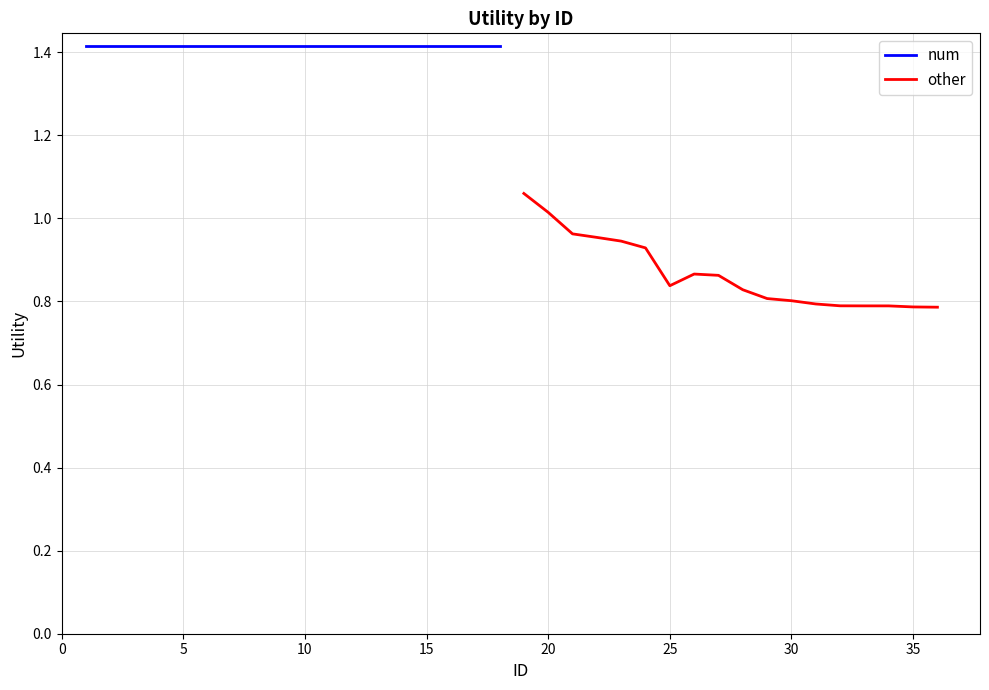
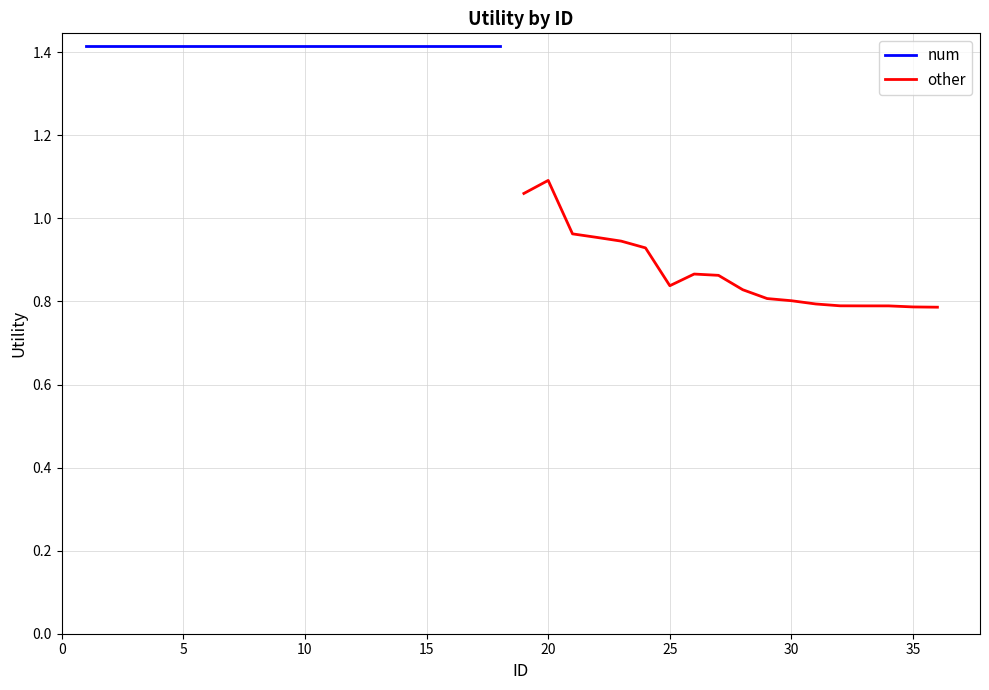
  {
    "num": {
      "5": 1.41,
      "10": 1.41,
      "15": 1.41
    },
    "other": {
-     "20": 1.01,
+     "20": 1.09,
      "25": 0.84,
      "30": 0.80,
      "35": 0.79
    }
  }
